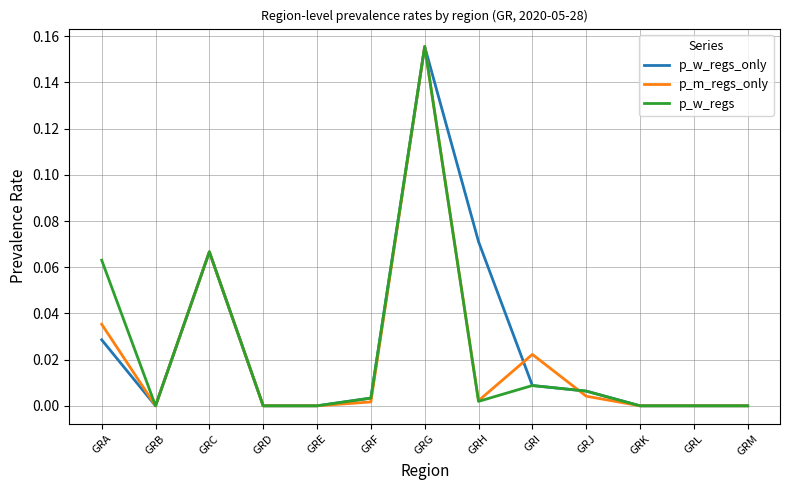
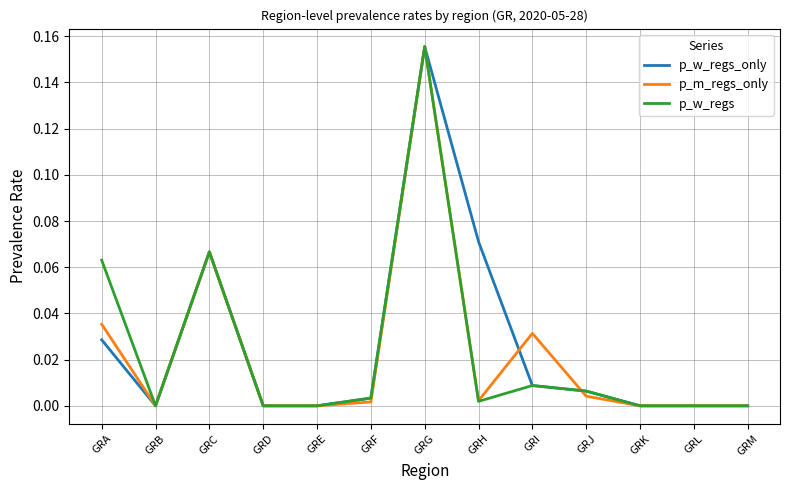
  {
    "p_w_regs_only": {
      "GRA": 0.029,
      "GRH": 0.071
    },
    "p_m_regs_only": {
      "GRA": 0.035,
      "GRF": 0.002,
-     "GRI": 0.022,
+     "GRI": 0.031,
      "GRJ": 0.004
    },
    "p_w_regs": {
      "GRA": 0.063
    }
  }
